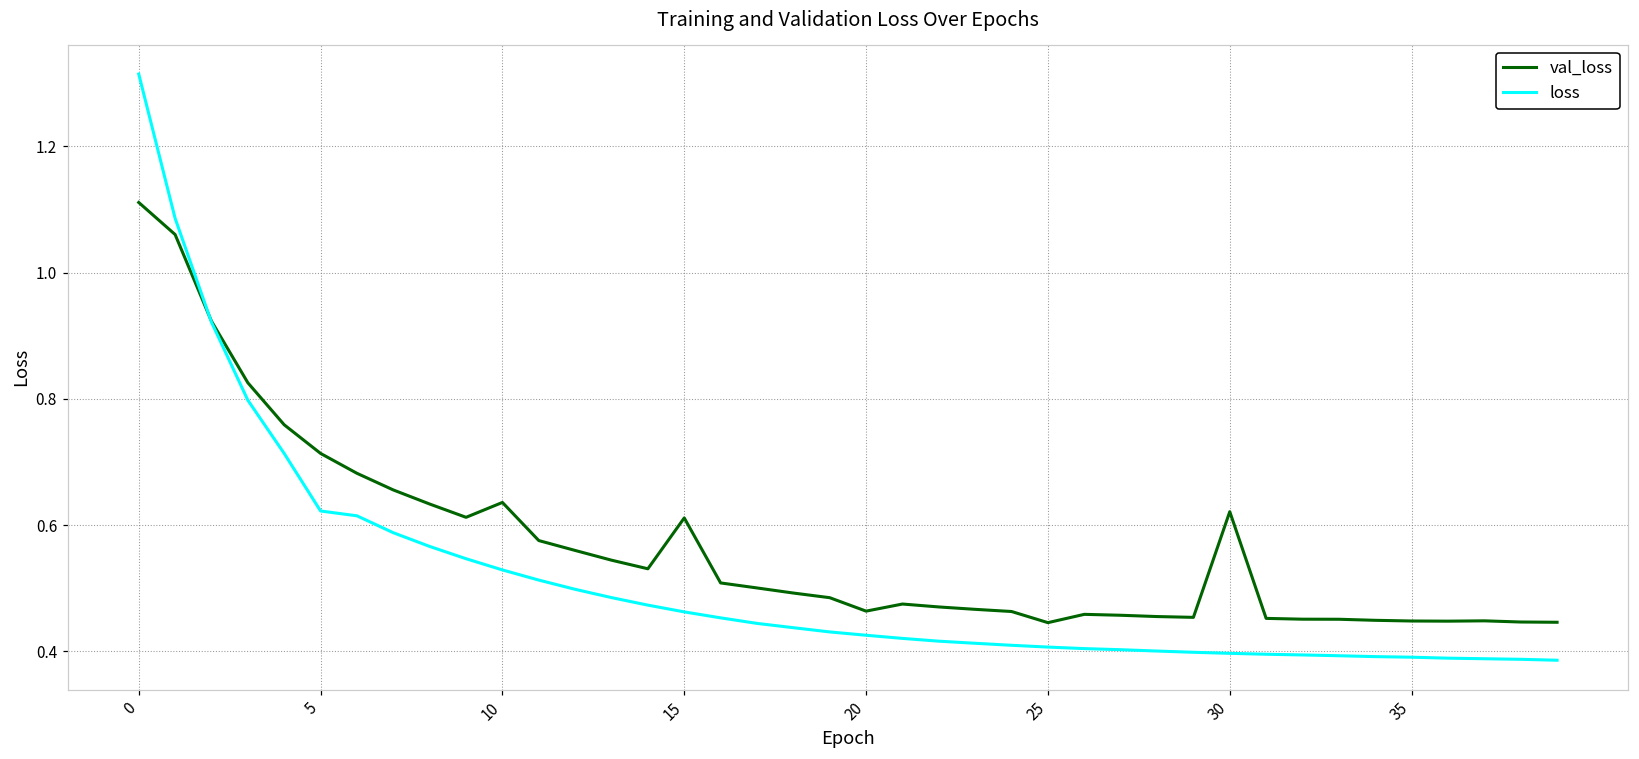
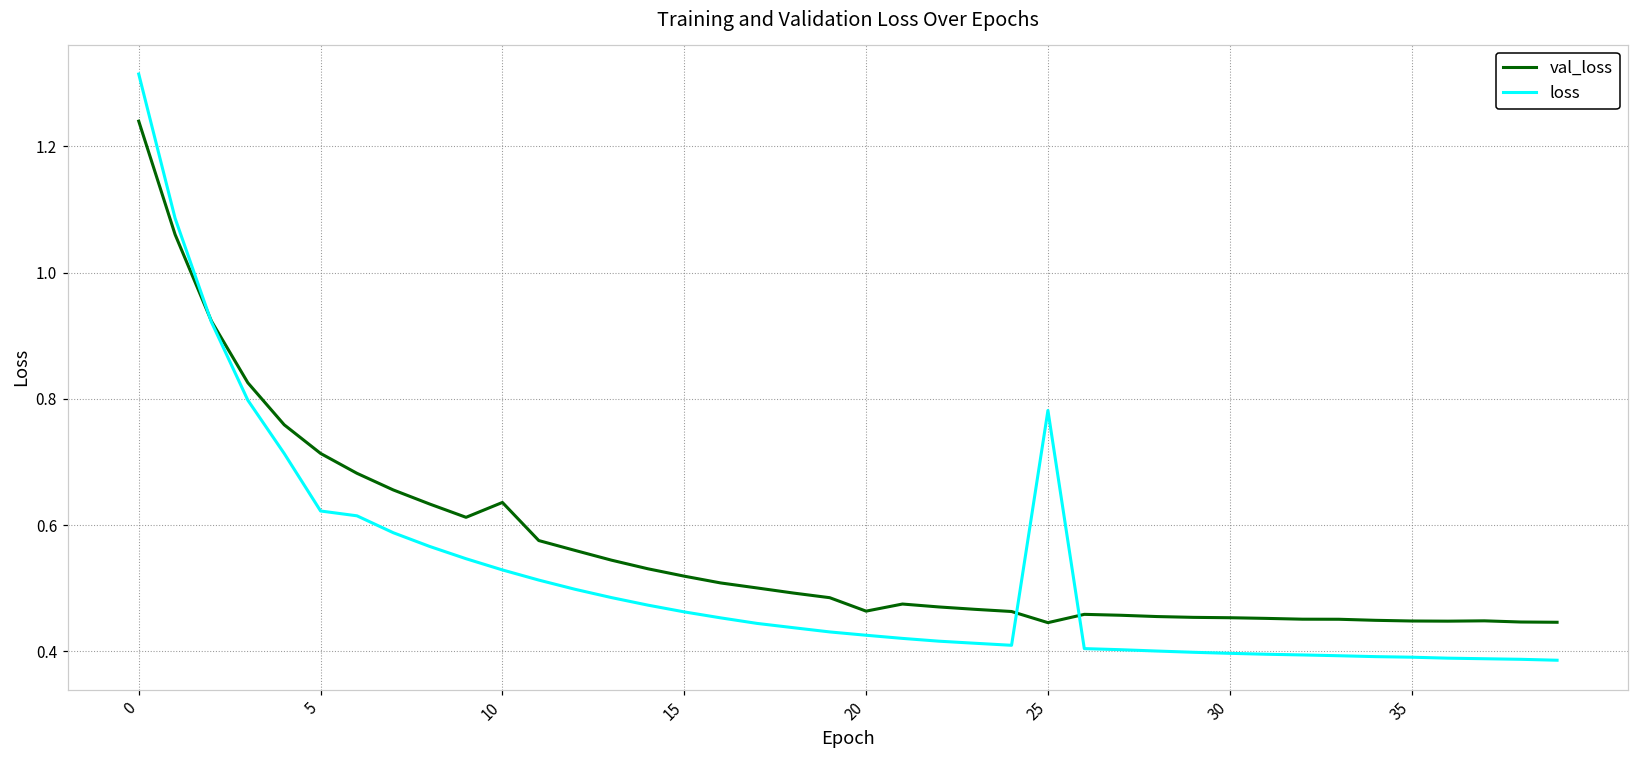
  {
    "val_loss": {
-     "0": 1.11,
+     "0": 1.24,
      "5": 0.71,
      "10": 0.64,
-     "15": 0.61,
+     "15": 0.52,
      "20": 0.46,
      "25": 0.45,
-     "30": 0.62,
+     "30": 0.45,
      "35": 0.45
    },
    "loss": {
      "0": 1.31,
      "5": 0.62,
      "10": 0.53,
      "15": 0.46,
      "20": 0.43,
-     "25": 0.41,
+     "25": 0.78,
      "30": 0.40,
      "35": 0.39
    }
  }
